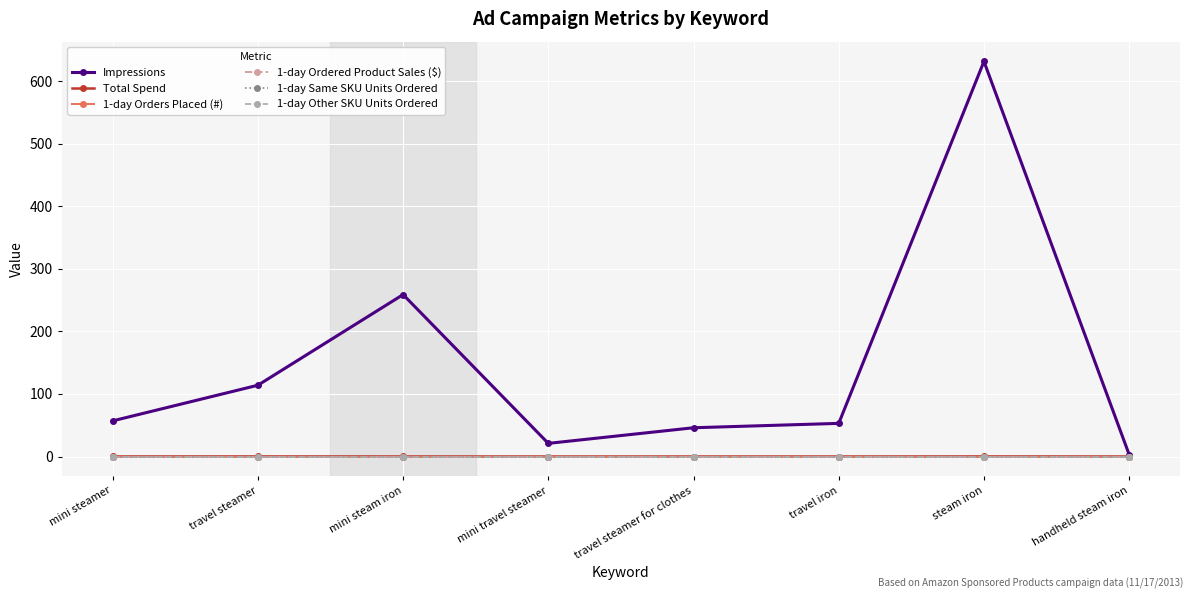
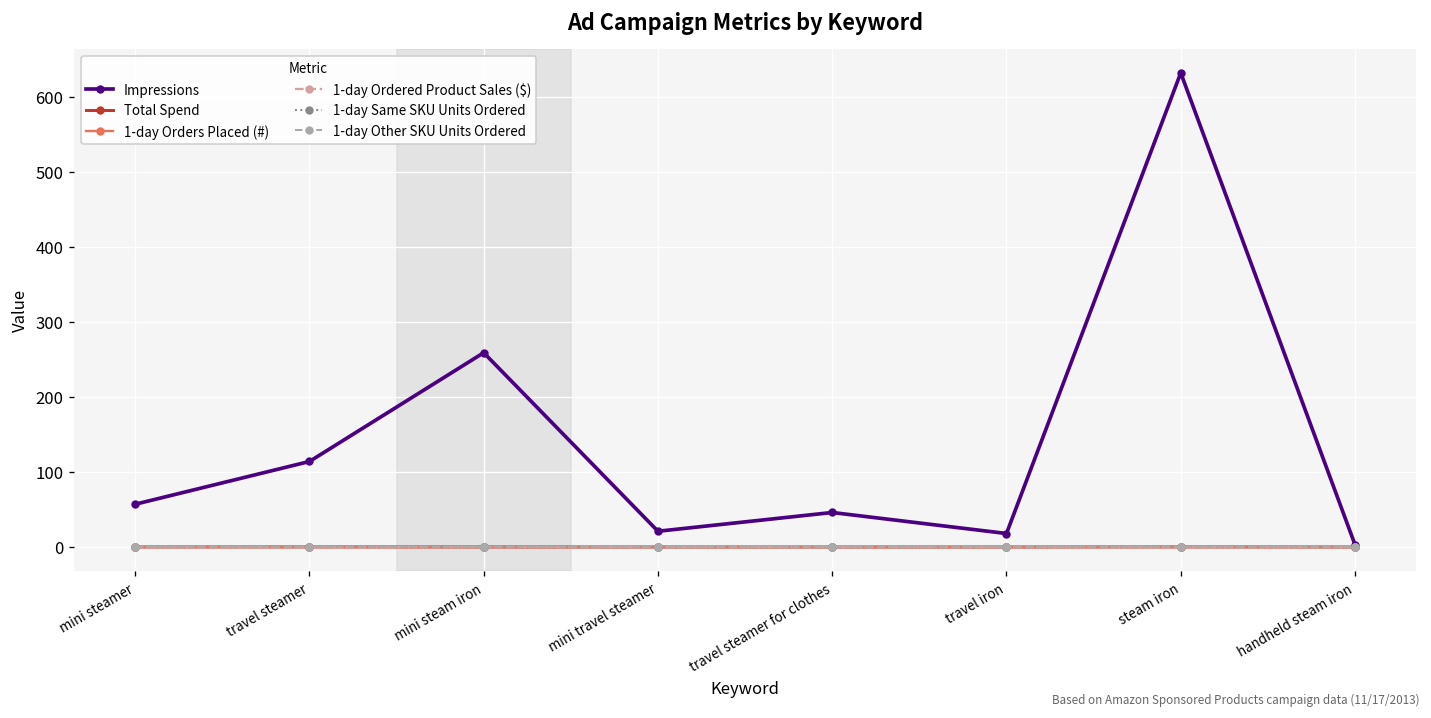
  {
    "Impressions": {
      "mini steamer": 60,
      "travel steamer": 110,
      "mini steam iron": 260,
      "mini travel steamer": 20,
      "travel steamer for clothes": 50,
-     "travel iron": 50,
+     "travel iron": 20,
      "steam iron": 630
    },
    "1-day Other SKU Units Ordered": {
      "mini steamer": 0,
      "travel steamer": 0,
      "mini steam iron": 0,
      "mini travel steamer": 0,
      "travel steamer for clothes": 0,
      "travel iron": 0,
      "steam iron": 0
    }
  }
